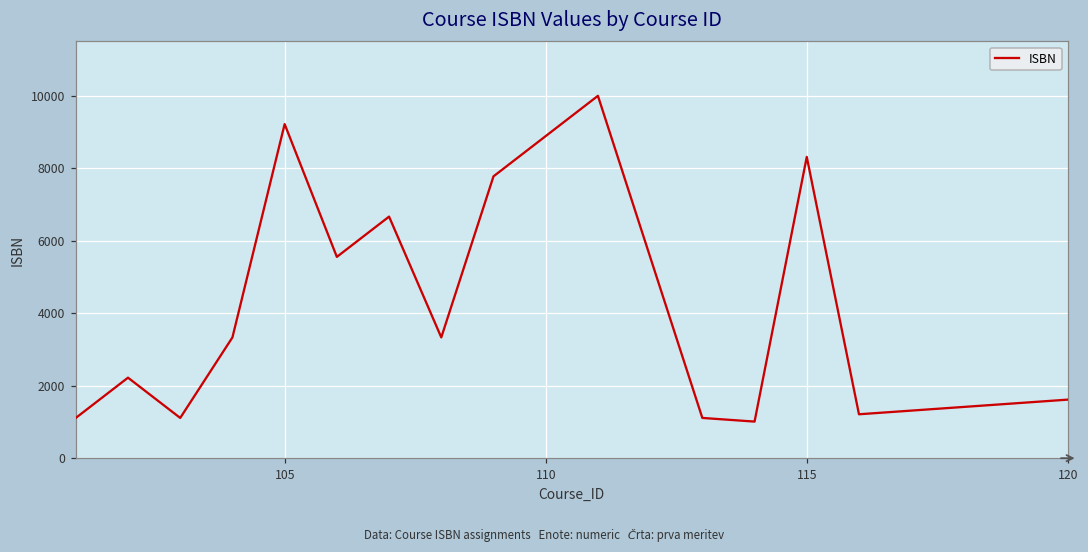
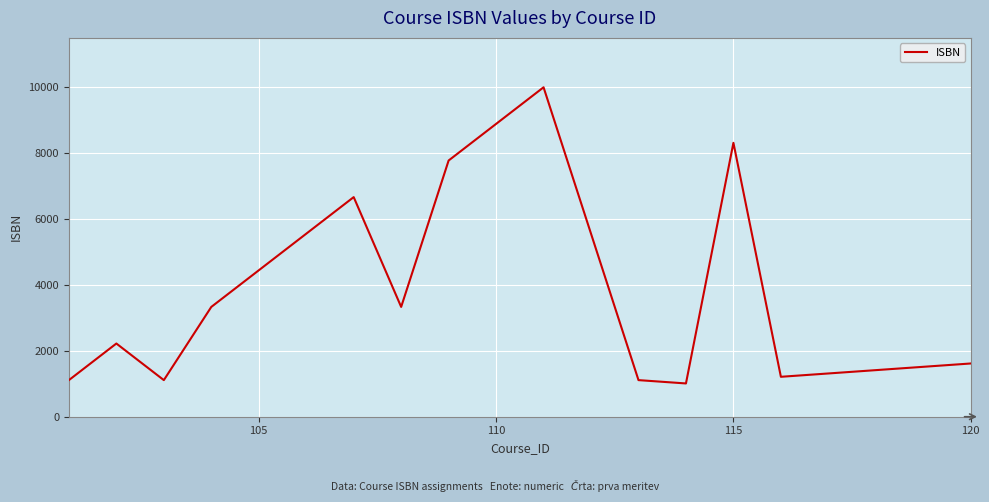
  {
-   "105": 9200,
+   "105": 4400,
    "110": 8900,
    "115": 8300,
    "120": 1600
  }
